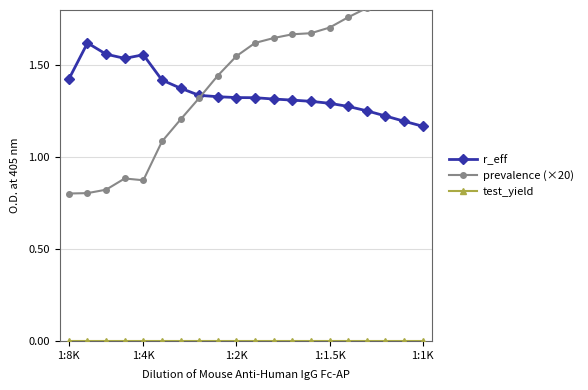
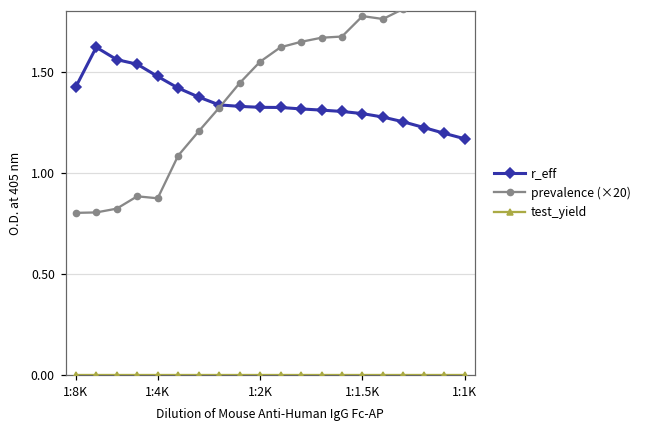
  {
    "r_eff": {
      "1:8K": 1.42,
-     "1:4K": 1.56,
+     "1:4K": 1.48,
      "1:2K": 1.32,
      "1:1.5K": 1.29,
      "1:1K": 1.17
    },
    "prevalence (×20)": {
      "1:8K": 0.80,
      "1:4K": 0.87,
      "1:2K": 1.55,
-     "1:1.5K": 1.70
+     "1:1.5K": 1.77
    },
    "test_yield": {
      "1:8K": 0.00,
      "1:4K": 0.00,
      "1:2K": 0.00,
      "1:1.5K": 0.00,
      "1:1K": 0.00
    }
  }
